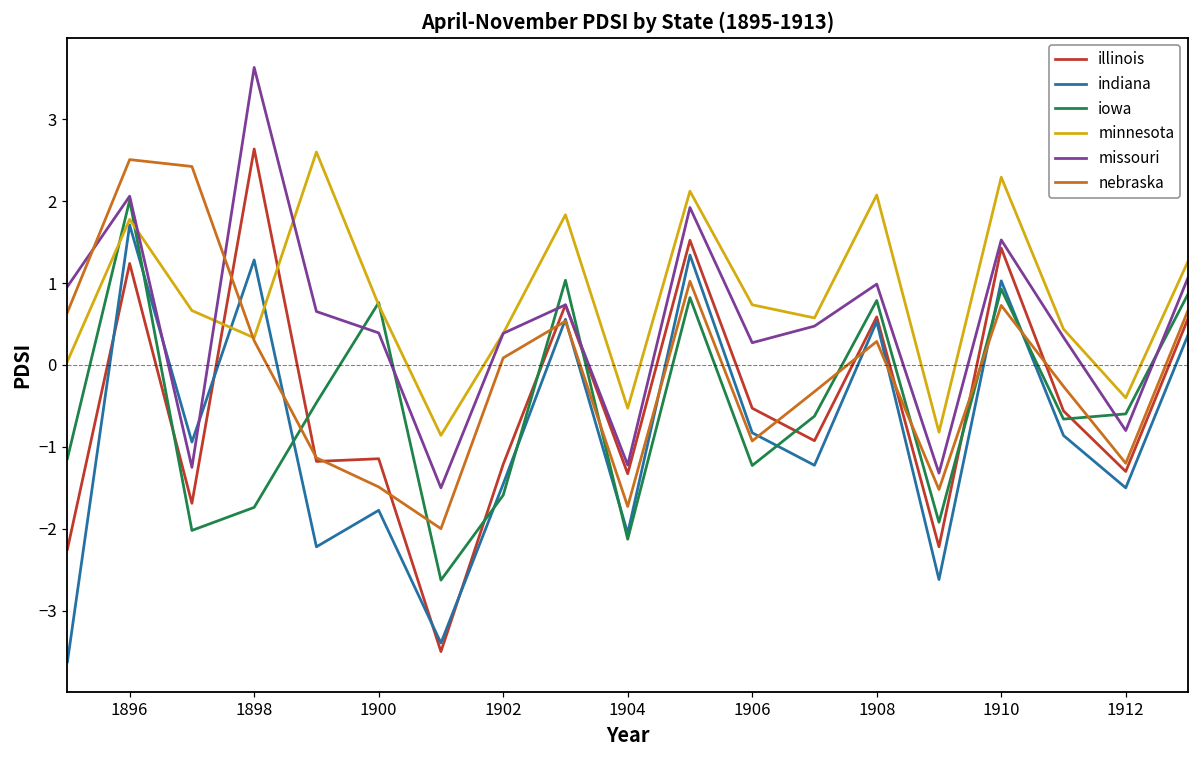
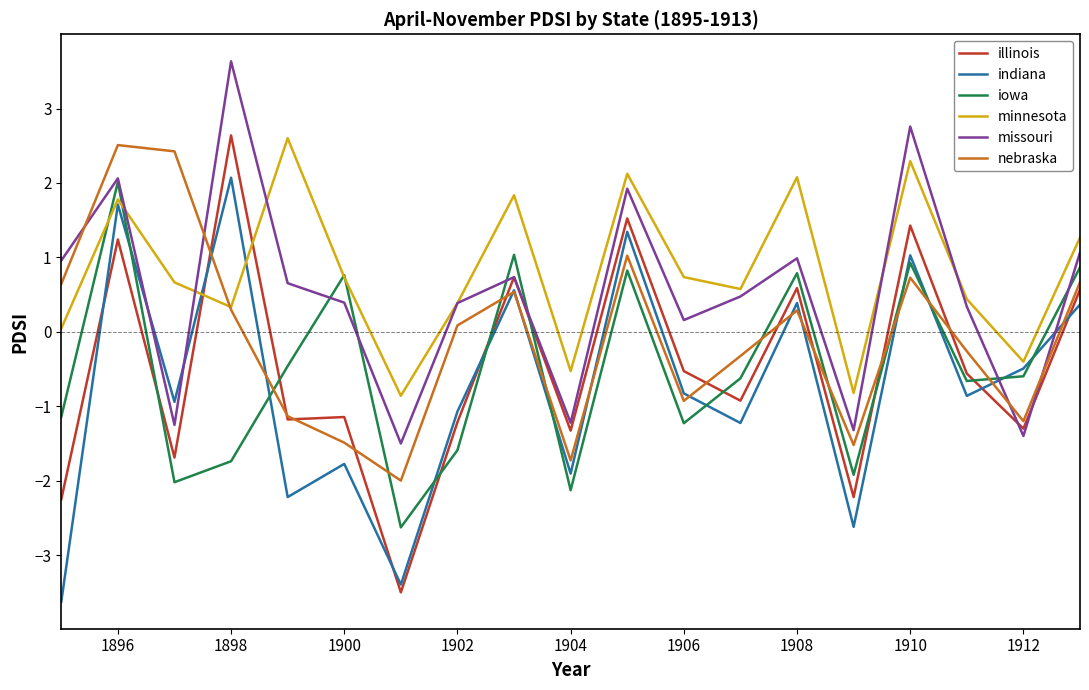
  {
    "indiana": {
      "1896": 1.7,
-     "1898": 1.3,
+     "1898": 2.1,
      "1900": -1.8,
-     "1902": -1.5,
-     "1904": -2.1,
+     "1902": -1.1,
+     "1904": -1.9,
      "1906": -0.8,
-     "1908": 0.5,
+     "1908": 0.4,
      "1910": 1.0,
-     "1912": -1.5
+     "1912": -0.5
    },
    "iowa": {
      "1896": 2.0,
      "1898": -1.7,
      "1902": -1.6,
      "1904": -2.1,
      "1906": -1.2,
      "1908": 0.8,
      "1910": 0.9,
      "1912": -0.6
    },
    "minnesota": {
      "1896": 1.8,
      "1898": 0.3,
      "1904": -0.5,
      "1906": 0.7,
      "1908": 2.1,
      "1910": 2.3,
      "1912": -0.4
    },
    "missouri": {
      "1896": 2.1,
      "1898": 3.6,
      "1900": 0.4,
      "1904": -1.2,
-     "1906": 0.3,
+     "1906": 0.2,
      "1908": 1.0,
-     "1910": 1.5,
-     "1912": -0.8
+     "1910": 2.8,
+     "1912": -1.4
    }
  }
